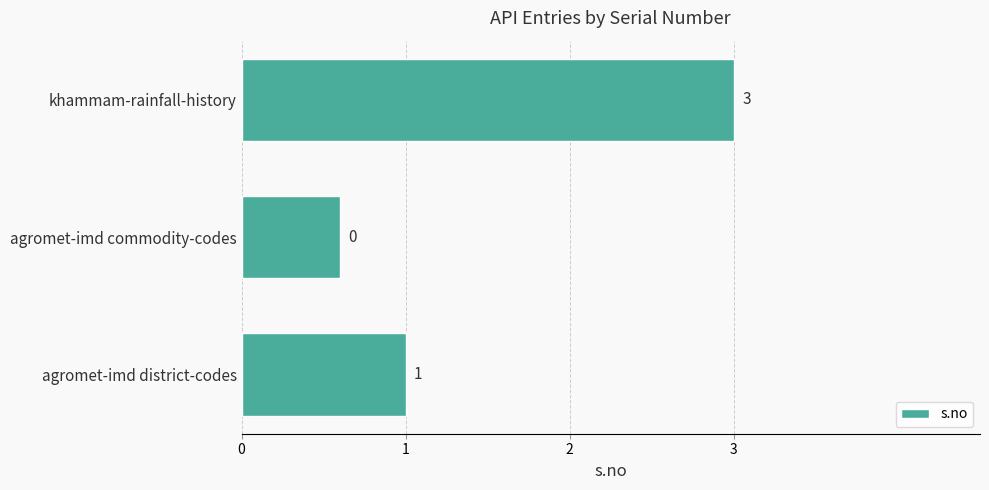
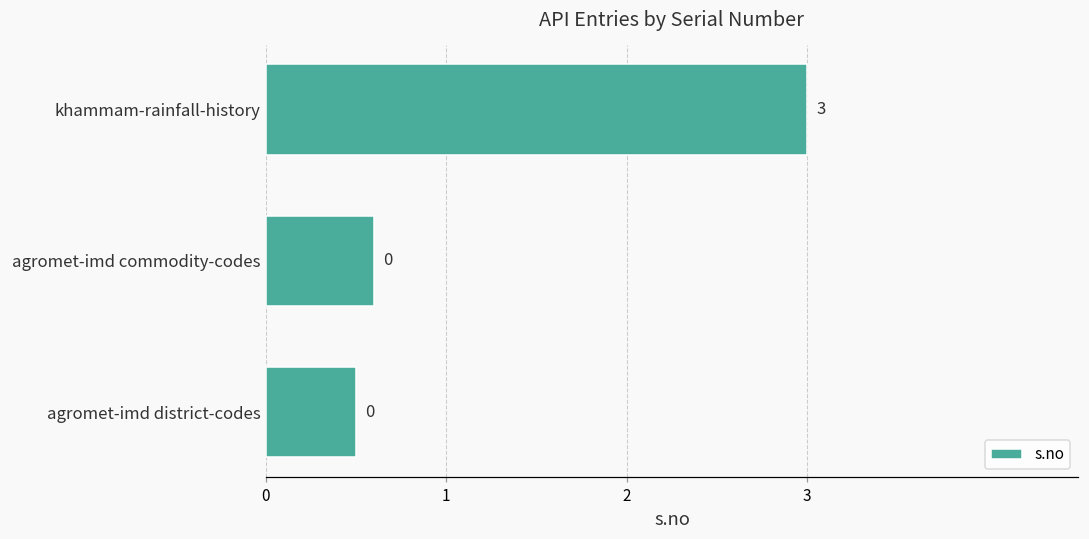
  {
    "khammam-rainfall-history": 3,
-   "agromet-imd district-codes": 1
+   "agromet-imd district-codes": 0
  }
